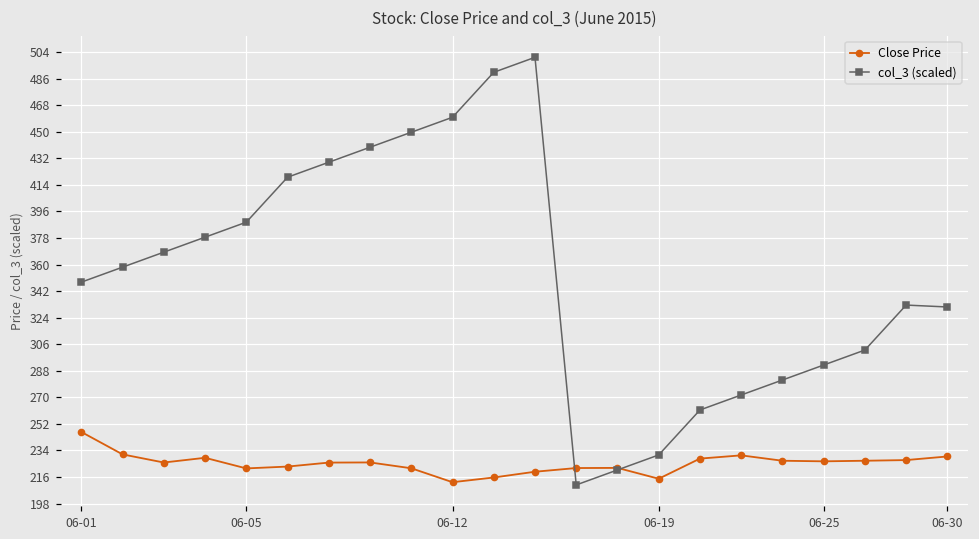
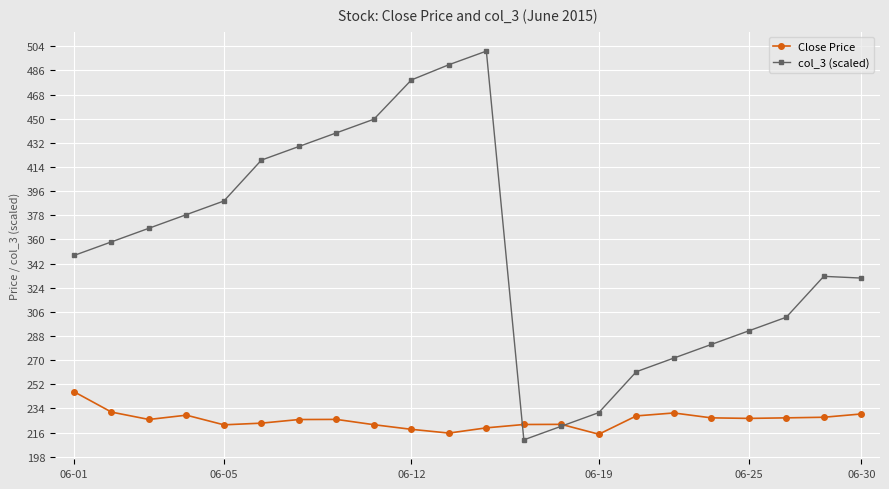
  {
    "Close Price": {
      "06-01": 247,
      "06-05": 222,
-     "06-12": 212,
+     "06-12": 218,
      "06-19": 215,
      "06-25": 227,
      "06-30": 230
    },
    "col_3 (scaled)": {
      "06-01": 348,
      "06-05": 389,
-     "06-12": 460,
+     "06-12": 479,
      "06-19": 231,
      "06-25": 292,
      "06-30": 331
    }
  }
